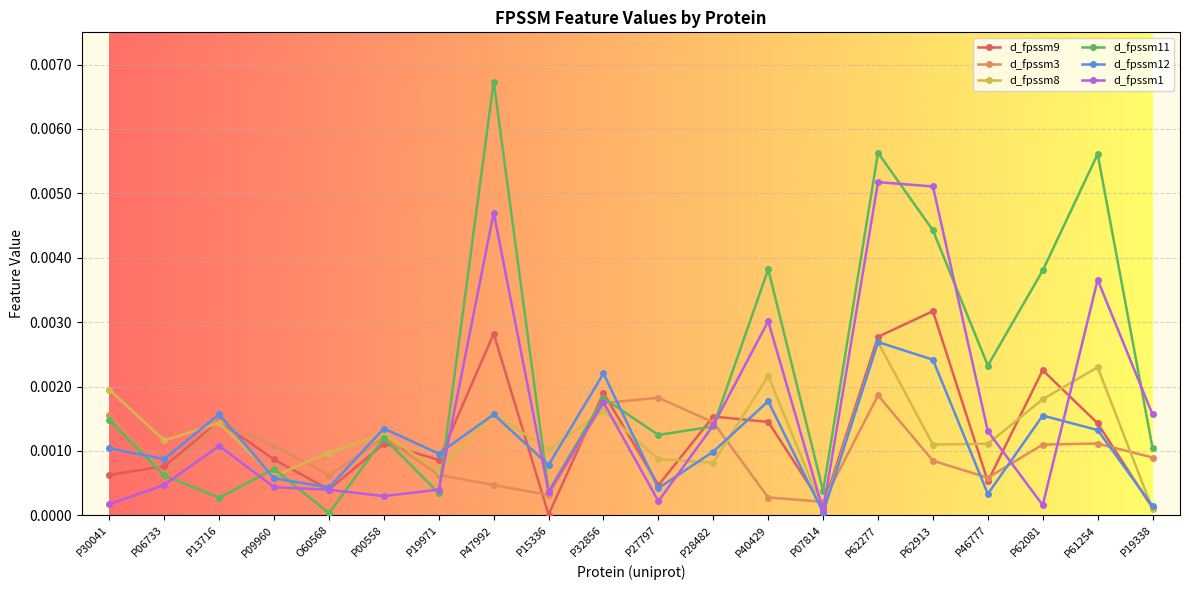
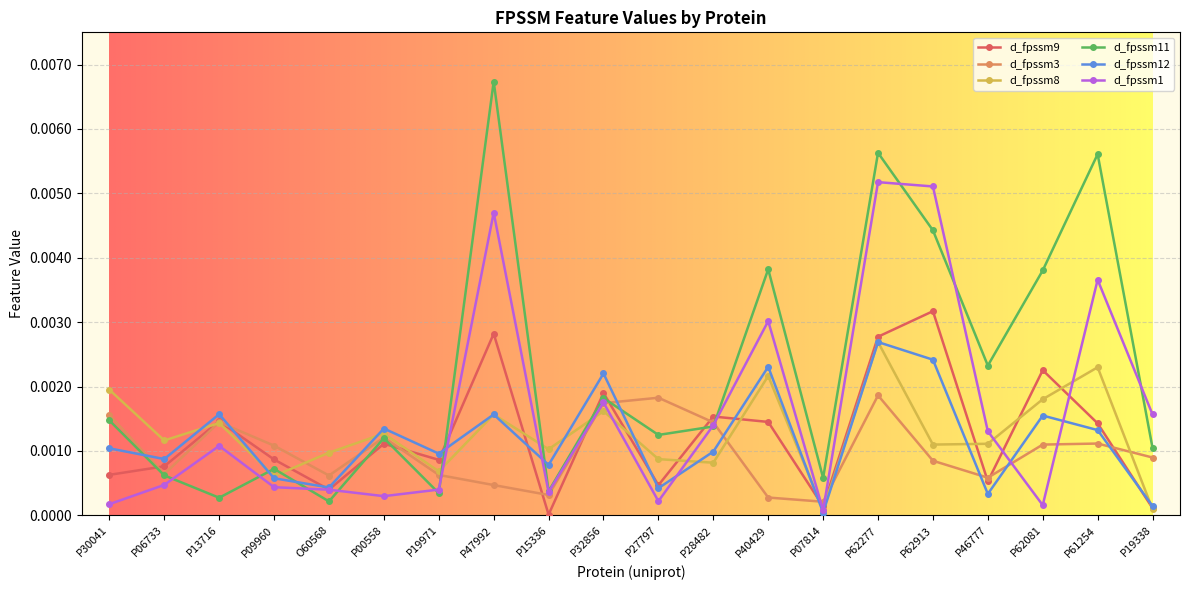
  {
    "d_fpssm11": {
      "P30041": 0.0015,
      "P13716": 0.0003,
      "P09960": 0.0007,
-     "O60568": 0.0000,
+     "O60568": 0.0002,
      "P19971": 0.0003,
      "P47992": 0.0067,
      "P32856": 0.0018,
      "P27797": 0.0012,
      "P40429": 0.0038,
-     "P07814": 0.0004,
+     "P07814": 0.0006,
      "P62277": 0.0056,
      "P62913": 0.0044,
      "P46777": 0.0023,
      "P62081": 0.0038,
      "P61254": 0.0056,
      "P19338": 0.0010
    },
    "d_fpssm12": {
      "P30041": 0.0010,
      "P06733": 0.0009,
      "P13716": 0.0016,
      "P00558": 0.0013,
      "P19971": 0.0010,
      "P15336": 0.0008,
      "P32856": 0.0022,
      "P27797": 0.0004,
      "P28482": 0.0010,
-     "P40429": 0.0018,
+     "P40429": 0.0023,
      "P62913": 0.0024,
      "P46777": 0.0003,
      "P62081": 0.0015,
      "P61254": 0.0013
    },
    "d_fpssm1": {
      "P30041": 0.0002,
      "P06733": 0.0005,
      "P13716": 0.0011,
      "P09960": 0.0004,
      "P00558": 0.0003,
      "P19971": 0.0004,
      "P47992": 0.0047,
      "P27797": 0.0002,
      "P40429": 0.0030,
      "P62277": 0.0052,
      "P62913": 0.0051,
      "P46777": 0.0013,
      "P62081": 0.0002,
      "P61254": 0.0037,
      "P19338": 0.0016
    }
  }
